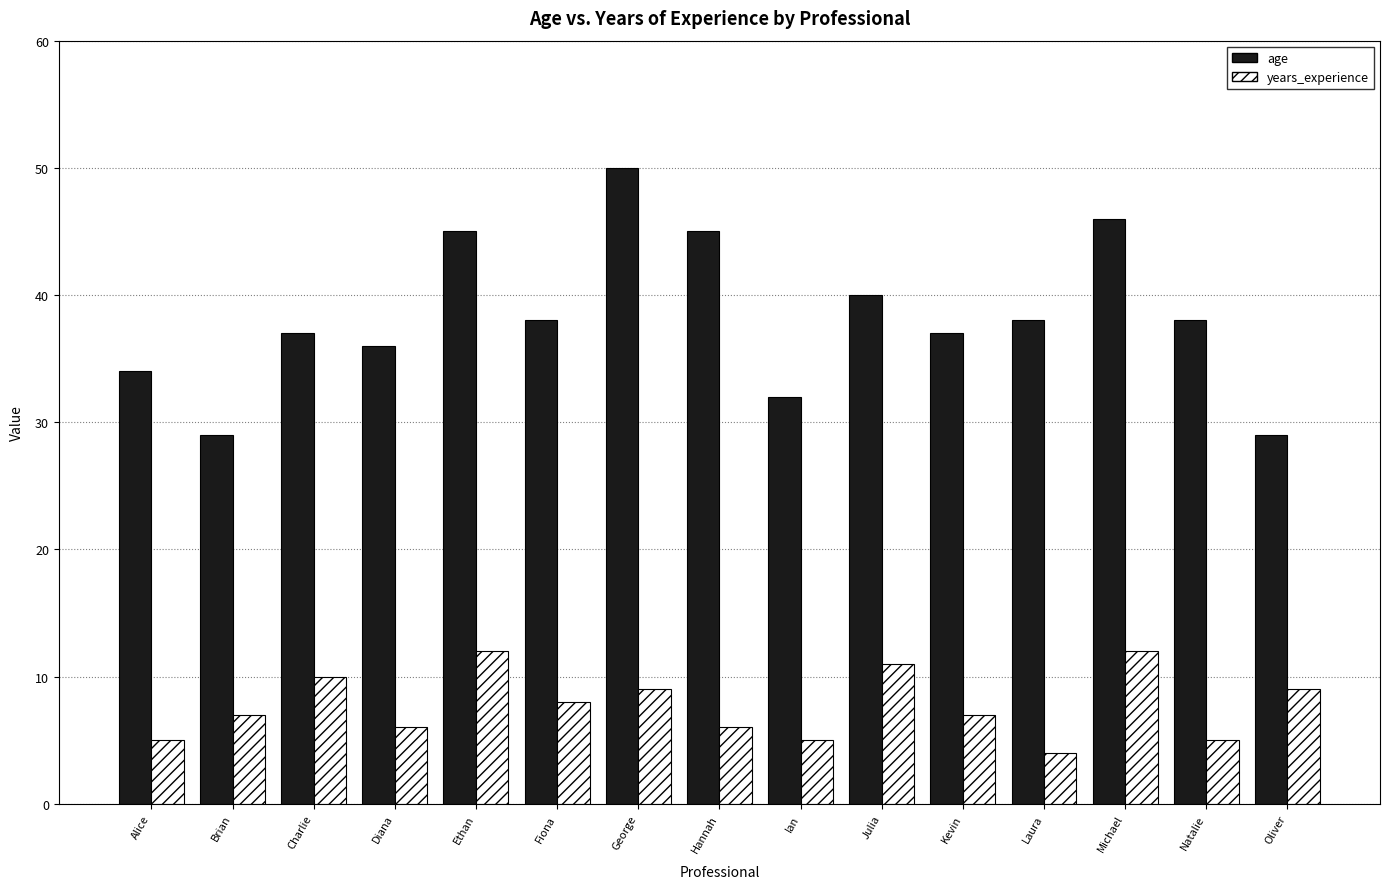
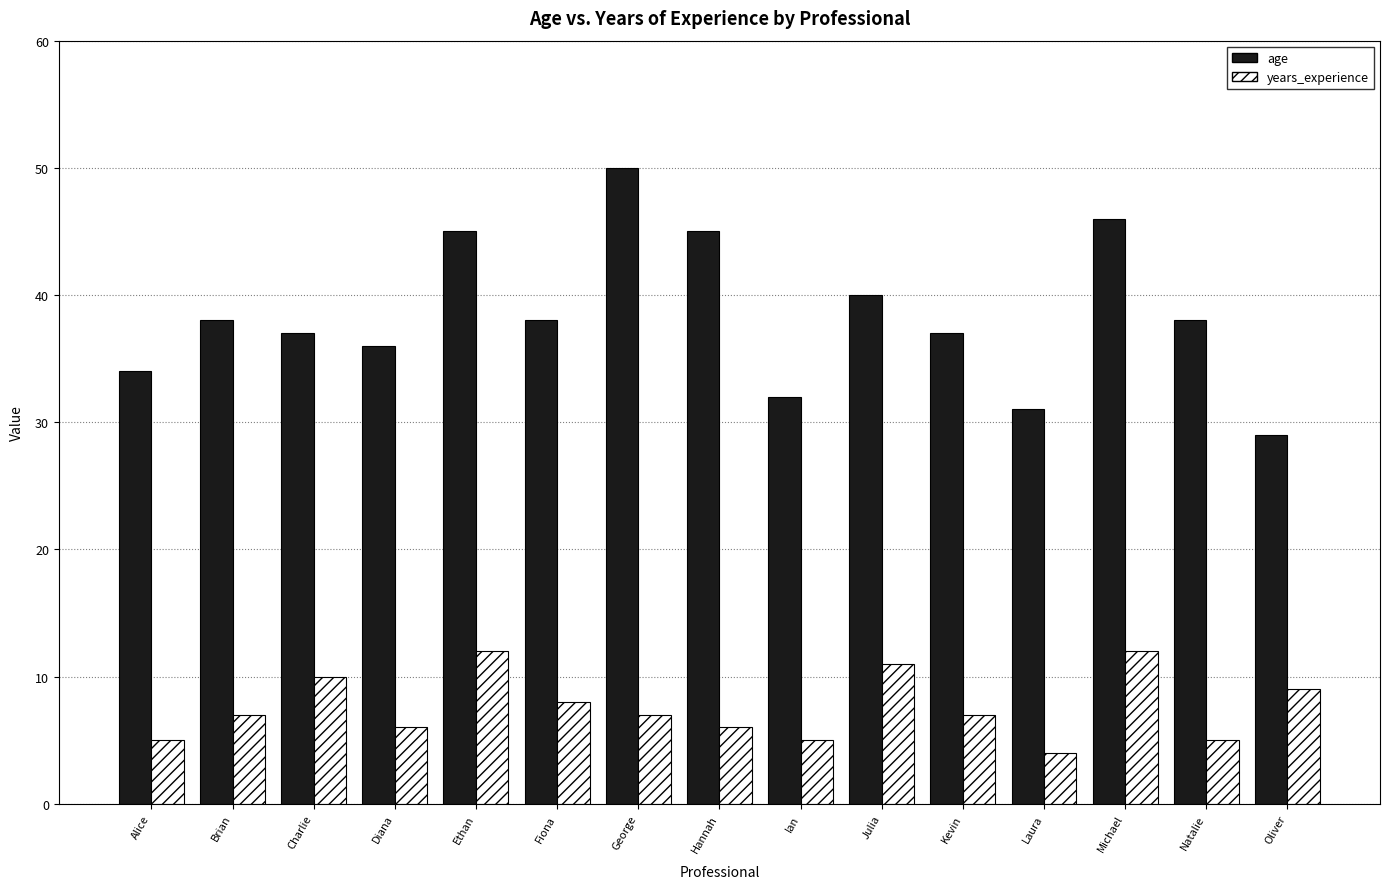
  {
    "age": {
      "Alice": 34,
-     "Brian": 29,
+     "Brian": 38,
      "Charlie": 37,
      "Diana": 36,
      "Ethan": 45,
      "Fiona": 38,
      "George": 50,
      "Hannah": 45,
      "Ian": 32,
      "Julia": 40,
      "Kevin": 37,
-     "Laura": 38,
+     "Laura": 31,
      "Michael": 46,
      "Natalie": 38,
      "Oliver": 29
    },
    "years_experience": {
      "Alice": 5,
      "Brian": 7,
      "Charlie": 10,
      "Diana": 6,
      "Ethan": 12,
      "Fiona": 8,
-     "George": 9,
+     "George": 7,
      "Hannah": 6,
      "Ian": 5,
      "Julia": 11,
      "Kevin": 7,
      "Laura": 4,
      "Michael": 12,
      "Natalie": 5,
      "Oliver": 9
    }
  }
